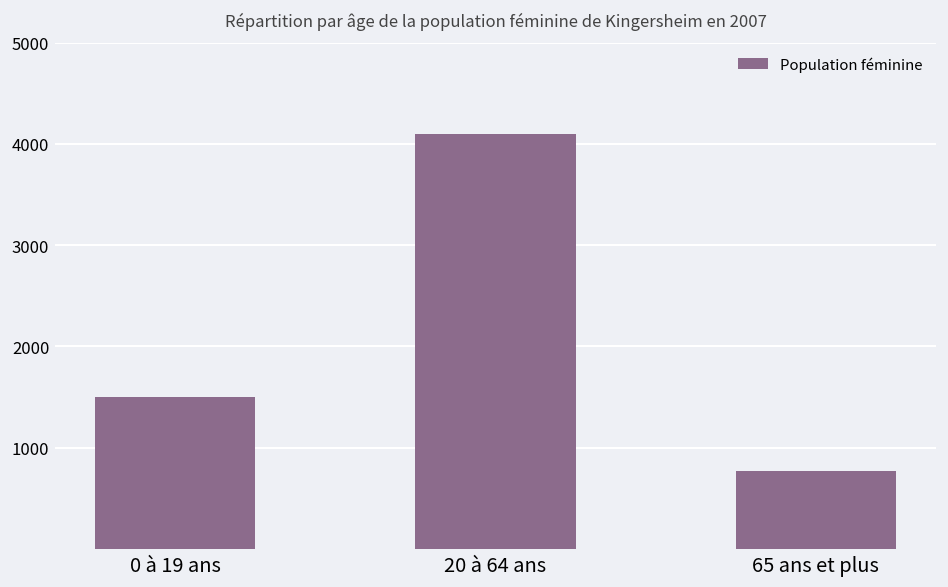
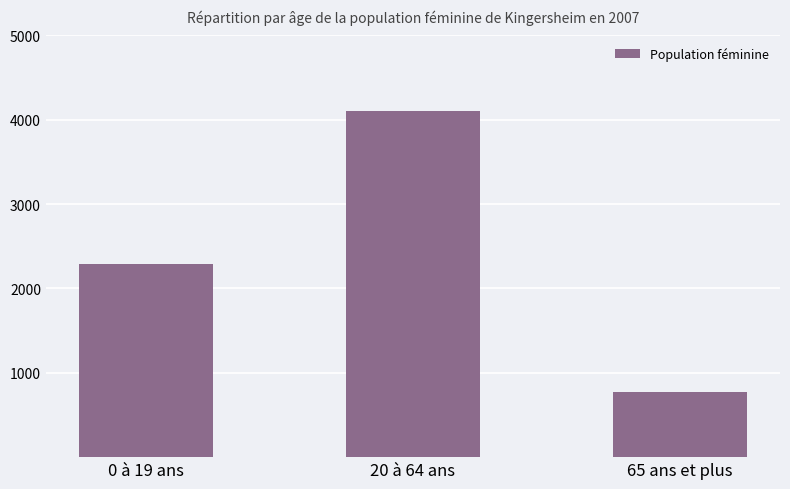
  {
-   "0 à 19 ans": 1500,
+   "0 à 19 ans": 2300,
    "20 à 64 ans": 4100,
    "65 ans et plus": 800
  }
